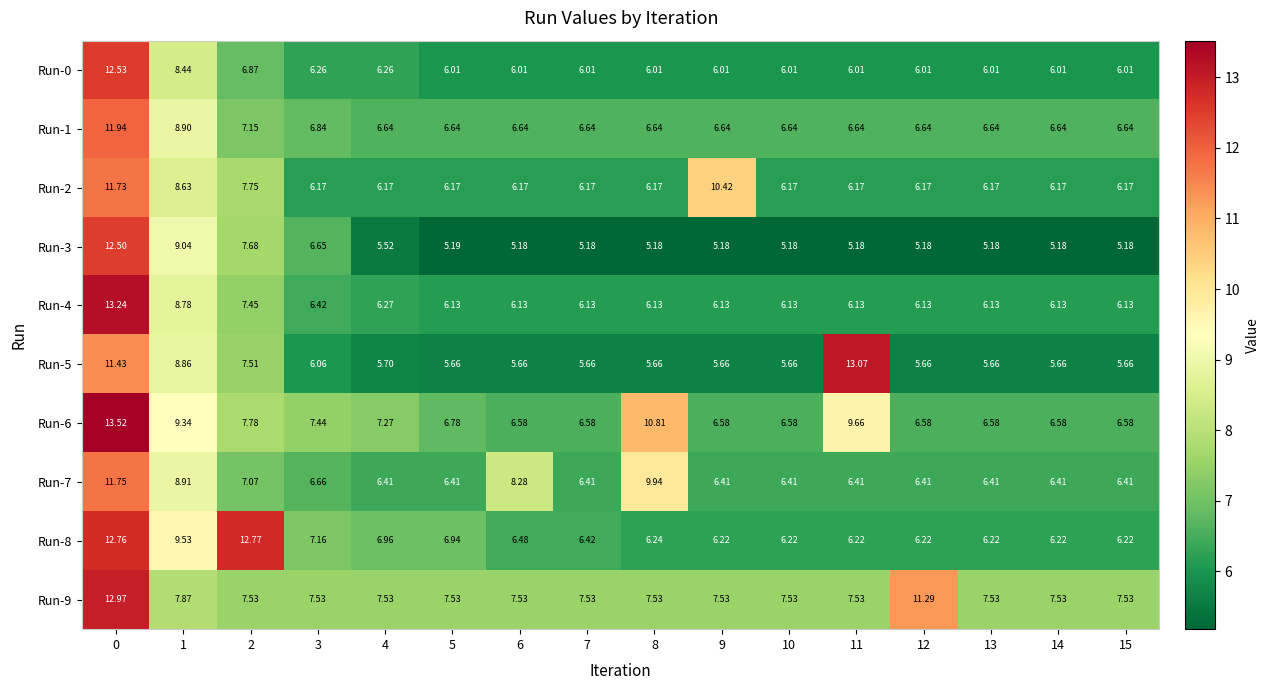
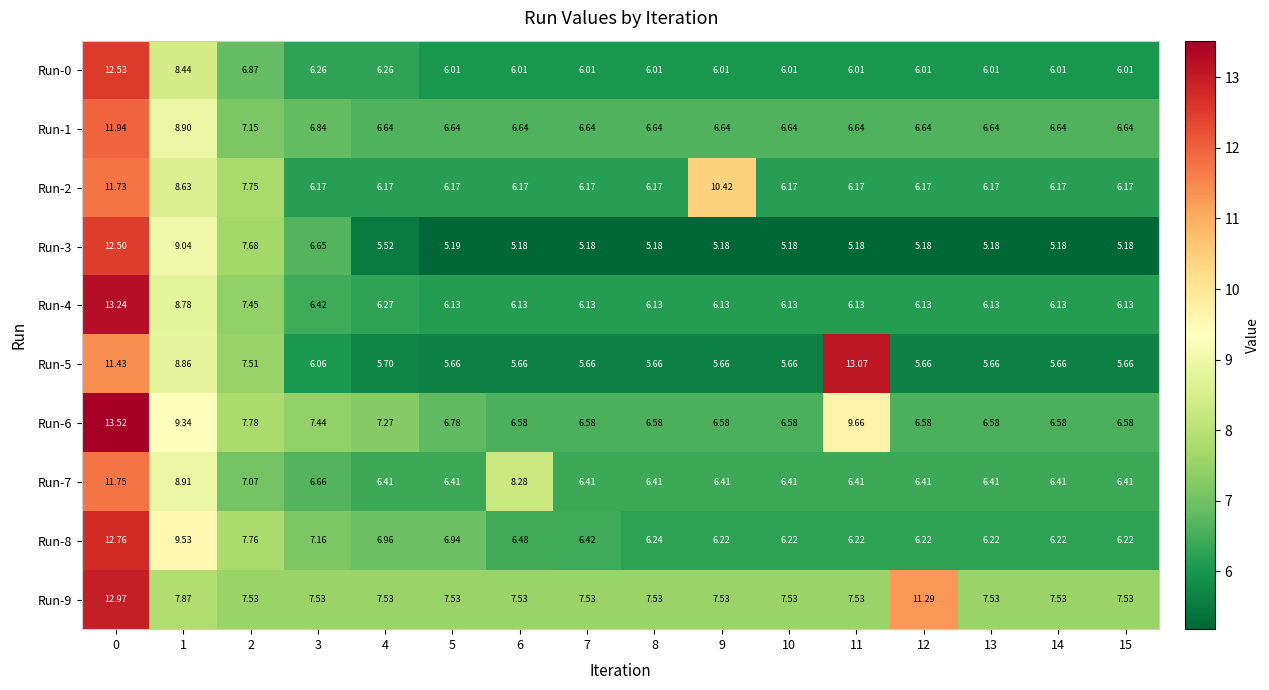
  {
    "Run-0": {
      "0": 12.53,
      "1": 8.44,
      "2": 6.87,
      "3": 6.26,
      "4": 6.26,
      "5": 6.01,
      "6": 6.01,
      "7": 6.01,
      "8": 6.01,
      "9": 6.01,
      "10": 6.01,
      "11": 6.01,
      "12": 6.01,
      "13": 6.01,
      "14": 6.01,
      "15": 6.01
    },
    "Run-1": {
      "0": 11.94,
      "1": 8.90,
      "2": 7.15,
      "3": 6.84,
      "4": 6.64,
      "5": 6.64,
      "6": 6.64,
      "7": 6.64,
      "8": 6.64,
      "9": 6.64,
      "10": 6.64,
      "11": 6.64,
      "12": 6.64,
      "13": 6.64,
      "14": 6.64,
      "15": 6.64
    },
    "Run-2": {
      "0": 11.73,
      "1": 8.63,
      "2": 7.75,
      "3": 6.17,
      "4": 6.17,
      "5": 6.17,
      "6": 6.17,
      "7": 6.17,
      "8": 6.17,
      "9": 10.42,
      "10": 6.17,
      "11": 6.17,
      "12": 6.17,
      "13": 6.17,
      "14": 6.17,
      "15": 6.17
    },
    "Run-3": {
      "0": 12.50,
      "1": 9.04,
      "2": 7.68,
      "3": 6.65,
      "4": 5.52,
      "5": 5.19,
      "6": 5.18,
      "7": 5.18,
      "8": 5.18,
      "9": 5.18,
      "10": 5.18,
      "11": 5.18,
      "12": 5.18,
      "13": 5.18,
      "14": 5.18,
      "15": 5.18
    },
    "Run-4": {
      "0": 13.24,
      "1": 8.78,
      "2": 7.45,
      "3": 6.42,
      "4": 6.27,
      "5": 6.13,
      "6": 6.13,
      "7": 6.13,
      "8": 6.13,
      "9": 6.13,
      "10": 6.13,
      "11": 6.13,
      "12": 6.13,
      "13": 6.13,
      "14": 6.13,
      "15": 6.13
    },
    "Run-5": {
      "0": 11.43,
      "1": 8.86,
      "2": 7.51,
      "3": 6.06,
      "4": 5.70,
      "5": 5.66,
      "6": 5.66,
      "7": 5.66,
      "8": 5.66,
      "9": 5.66,
      "10": 5.66,
      "11": 13.07,
      "12": 5.66,
      "13": 5.66,
      "14": 5.66,
      "15": 5.66
    },
    "Run-6": {
      "0": 13.52,
      "1": 9.34,
      "2": 7.78,
      "3": 7.44,
      "4": 7.27,
      "5": 6.78,
      "6": 6.58,
      "7": 6.58,
-     "8": 10.81,
+     "8": 6.58,
      "9": 6.58,
      "10": 6.58,
      "11": 9.66,
      "12": 6.58,
      "13": 6.58,
      "14": 6.58,
      "15": 6.58
    },
    "Run-7": {
      "0": 11.75,
      "1": 8.91,
      "2": 7.07,
      "3": 6.66,
      "4": 6.41,
      "5": 6.41,
      "6": 8.28,
      "7": 6.41,
-     "8": 9.94,
+     "8": 6.41,
      "9": 6.41,
      "10": 6.41,
      "11": 6.41,
      "12": 6.41,
      "13": 6.41,
      "14": 6.41,
      "15": 6.41
    },
    "Run-8": {
      "0": 12.76,
      "1": 9.53,
-     "2": 12.77,
+     "2": 7.76,
      "3": 7.16,
      "4": 6.96,
      "5": 6.94,
      "6": 6.48,
      "7": 6.42,
      "8": 6.24,
      "9": 6.22,
      "10": 6.22,
      "11": 6.22,
      "12": 6.22,
      "13": 6.22,
      "14": 6.22,
      "15": 6.22
    },
    "Run-9": {
      "0": 12.97,
      "1": 7.87,
      "2": 7.53,
      "3": 7.53,
      "4": 7.53,
      "5": 7.53,
      "6": 7.53,
      "7": 7.53,
      "8": 7.53,
      "9": 7.53,
      "10": 7.53,
      "11": 7.53,
      "12": 11.29,
      "13": 7.53,
      "14": 7.53,
      "15": 7.53
    }
  }
